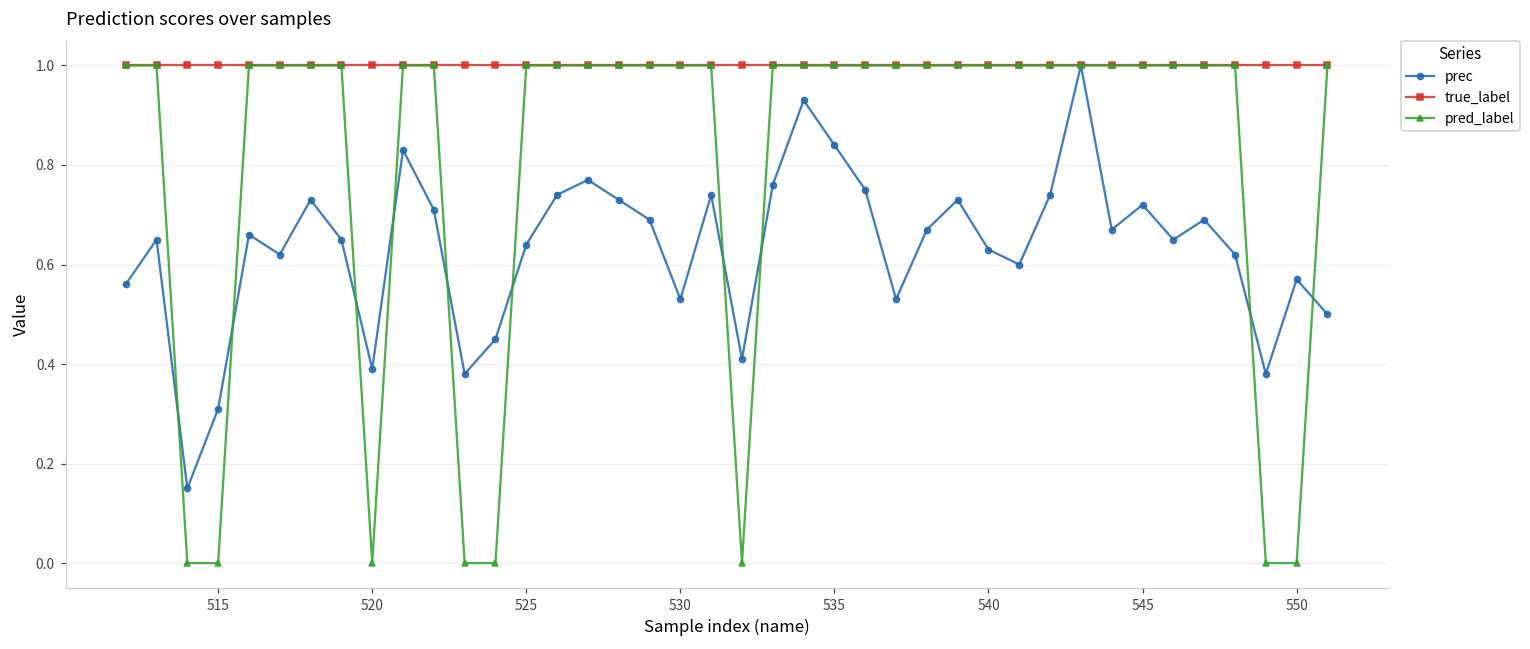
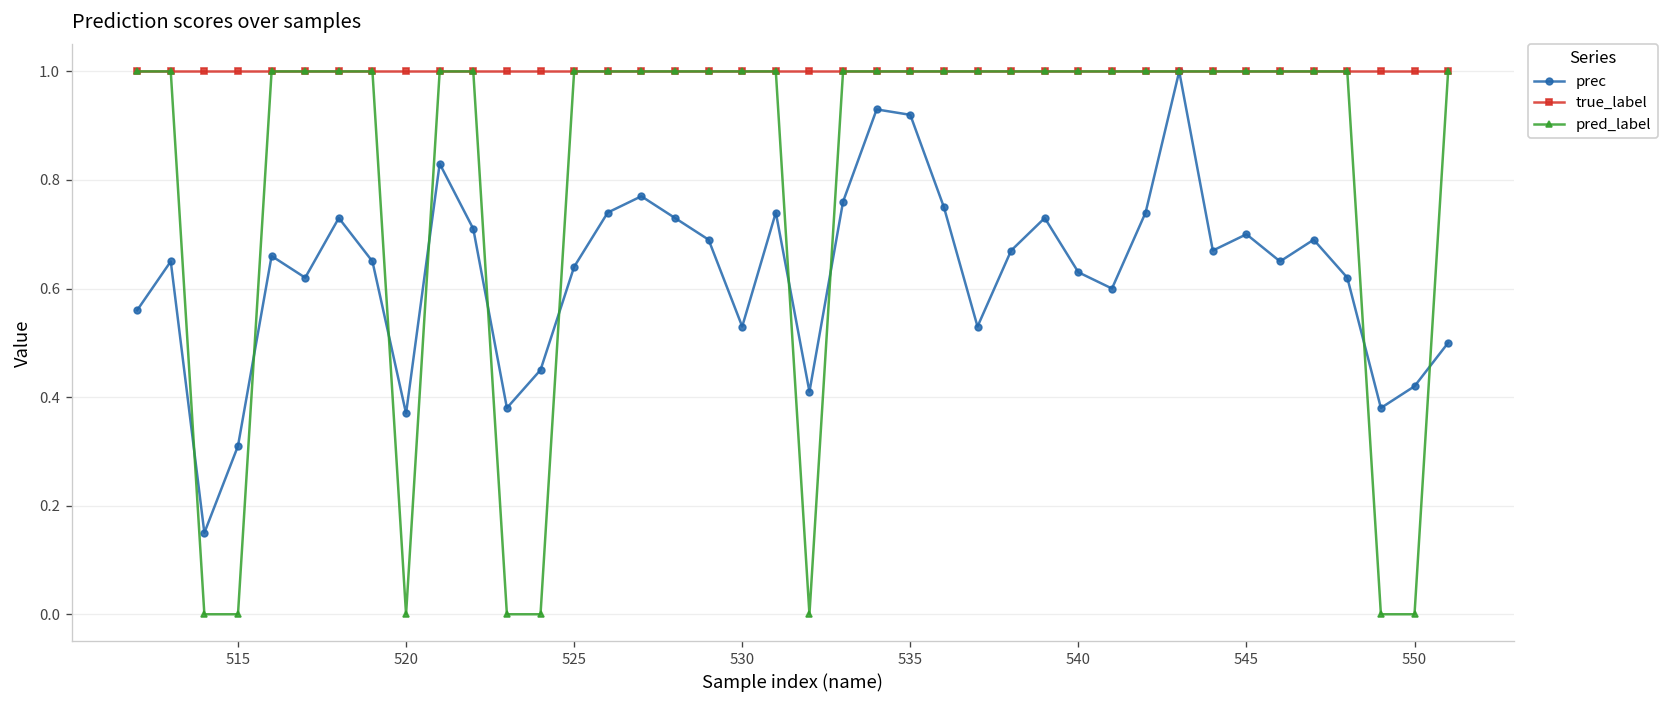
  {
    "prec": {
      "515": 0.31,
-     "520": 0.39,
+     "520": 0.37,
      "525": 0.64,
      "530": 0.53,
-     "535": 0.84,
+     "535": 0.92,
      "540": 0.63,
-     "545": 0.72,
-     "550": 0.57
+     "545": 0.70,
+     "550": 0.42
    },
    "true_label": {
      "515": 1.00,
      "520": 1.00,
      "550": 1.00
    },
    "pred_label": {
      "515": 0.00,
      "520": 0.00,
      "550": 0.00
    }
  }
